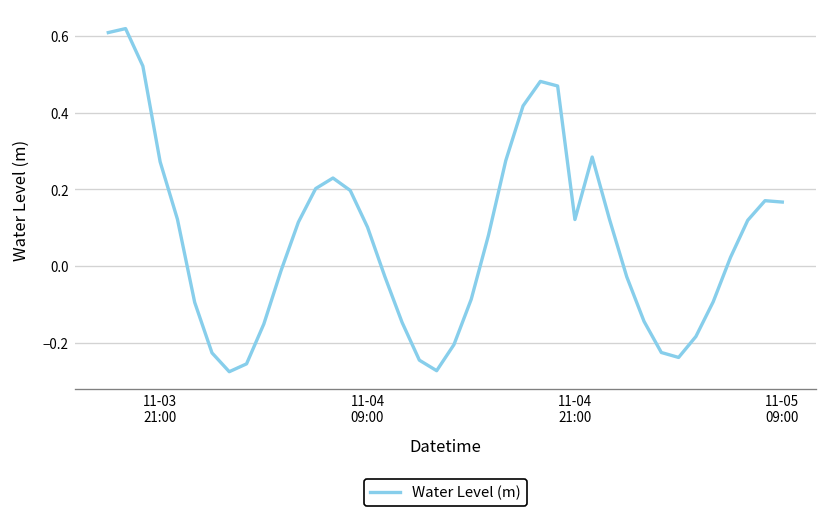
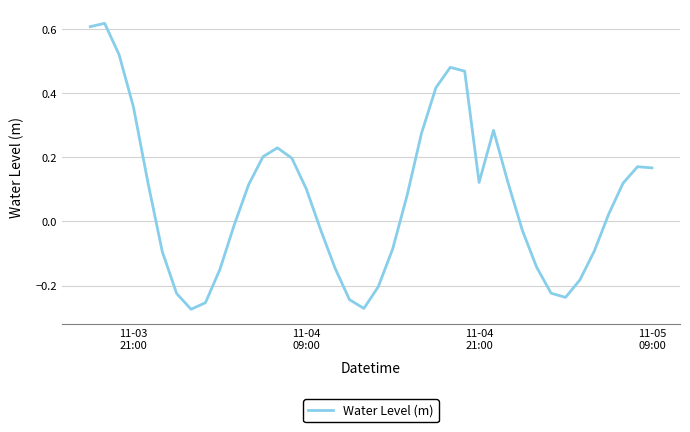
  {
-   "11-03 21:00": 0.27,
+   "11-03 21:00": 0.36,
    "11-04 09:00": 0.10,
    "11-04 21:00": 0.12,
    "11-05 09:00": 0.17
  }
